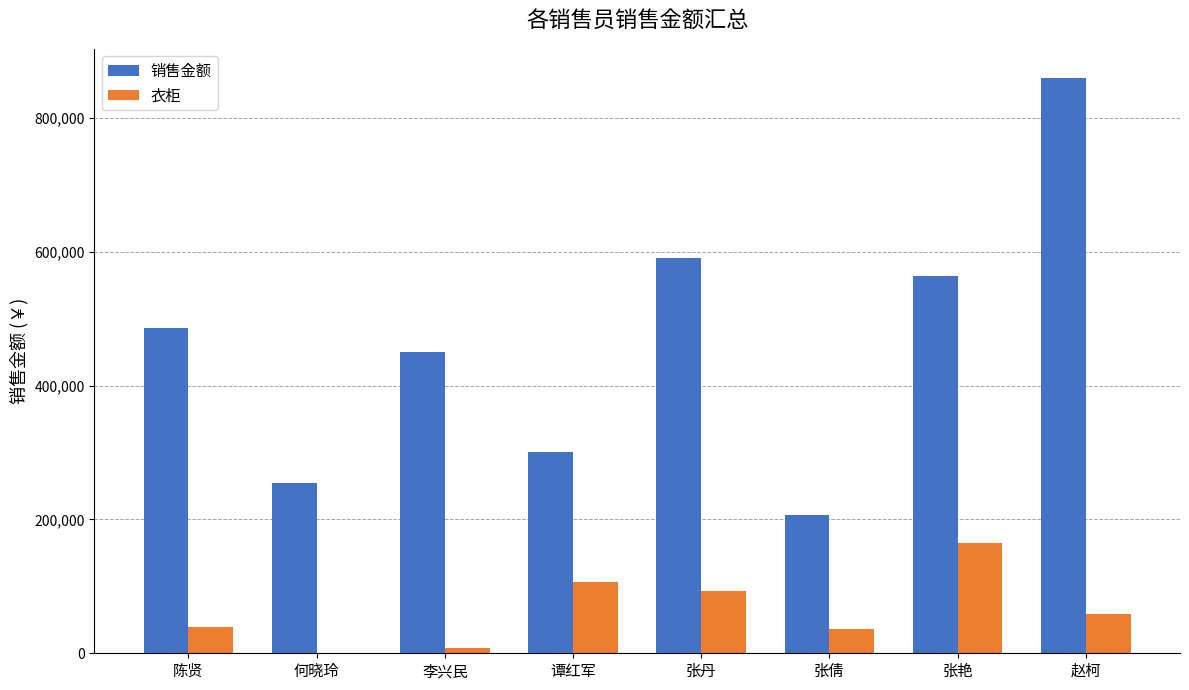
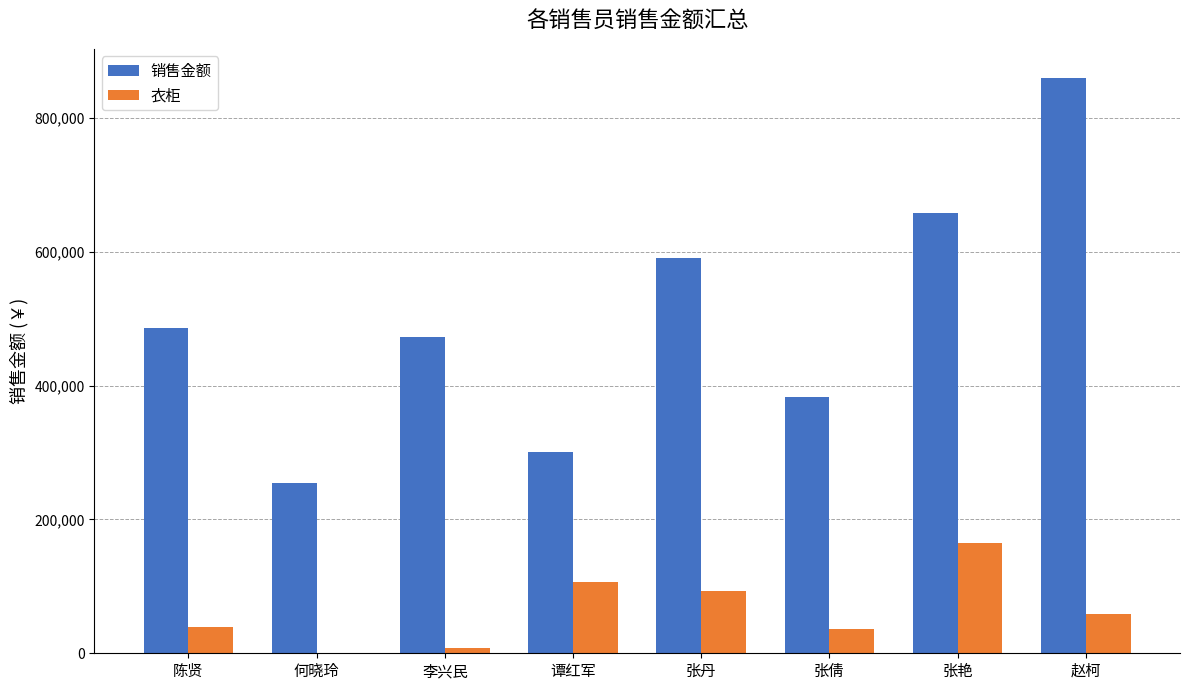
  {
    "销售金额": {
      "陈贤": "490,000",
      "何晓玲": "250,000",
-     "李兴民": "450,000",
+     "李兴民": "470,000",
      "谭红军": "300,000",
      "张丹": "590,000",
-     "张倩": "210,000",
-     "张艳": "560,000",
+     "张倩": "380,000",
+     "张艳": "660,000",
      "赵柯": "860,000"
    },
    "衣柜": {
      "陈贤": "40,000",
      "何晓玲": "0",
      "李兴民": "10,000",
      "谭红军": "110,000",
      "张丹": "90,000",
      "张倩": "40,000",
      "张艳": "170,000",
      "赵柯": "60,000"
    }
  }
